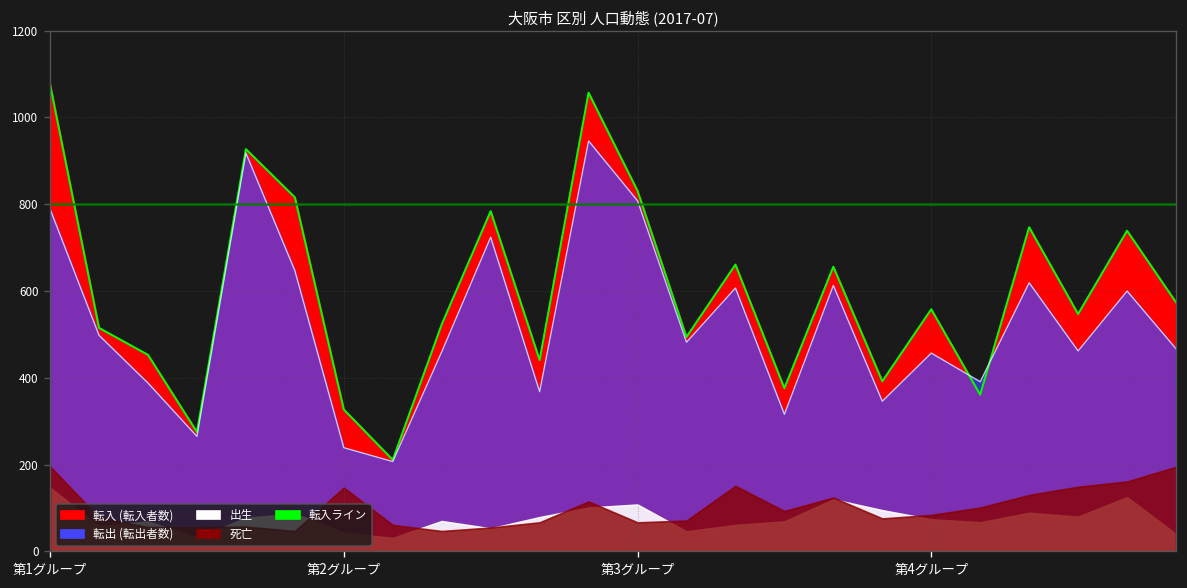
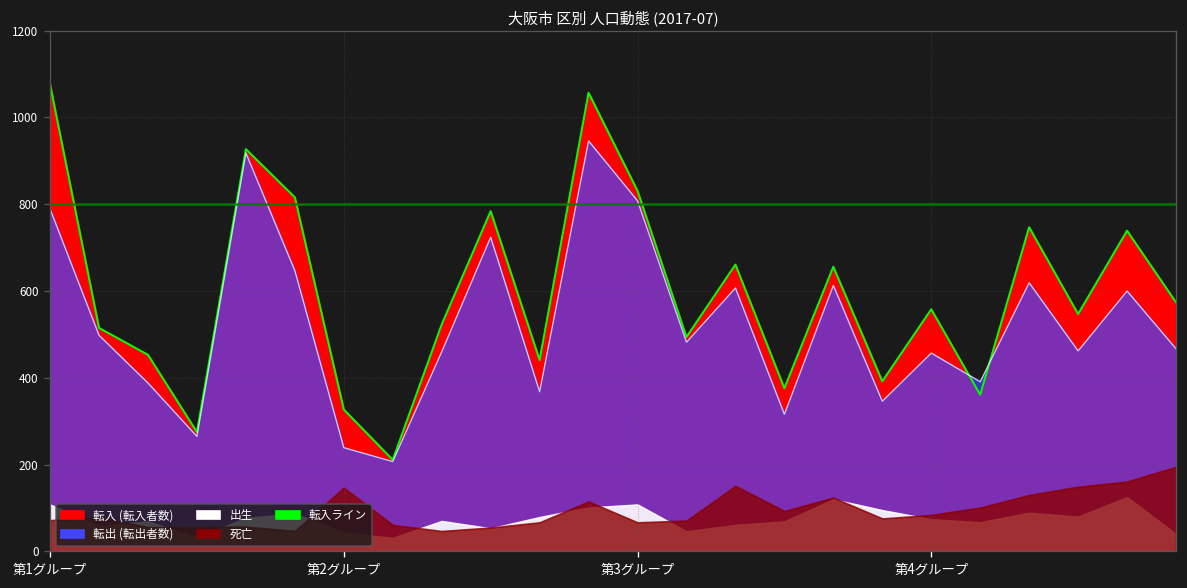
  {
    "出生": {
-     "第1グループ": 150,
+     "第1グループ": 110,
      "第3グループ": 110,
      "第4グループ": 70
    },
    "死亡": {
-     "第1グループ": 200,
+     "第1グループ": 70,
      "第2グループ": 150,
      "第3グループ": 70,
      "第4グループ": 80
    }
  }
